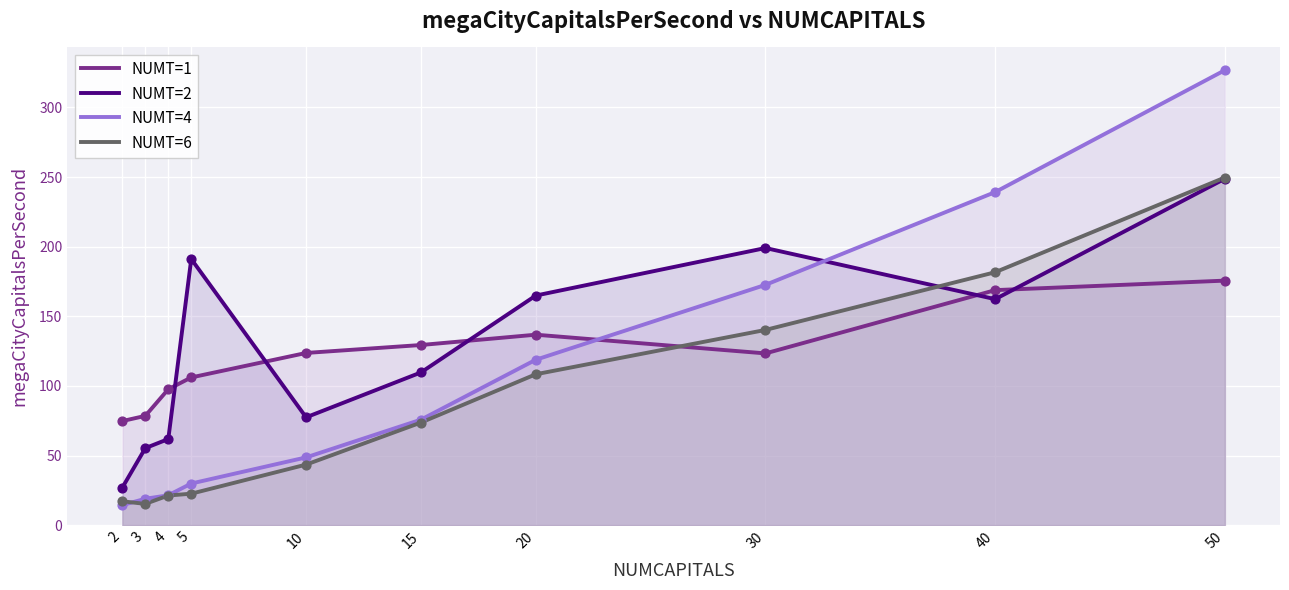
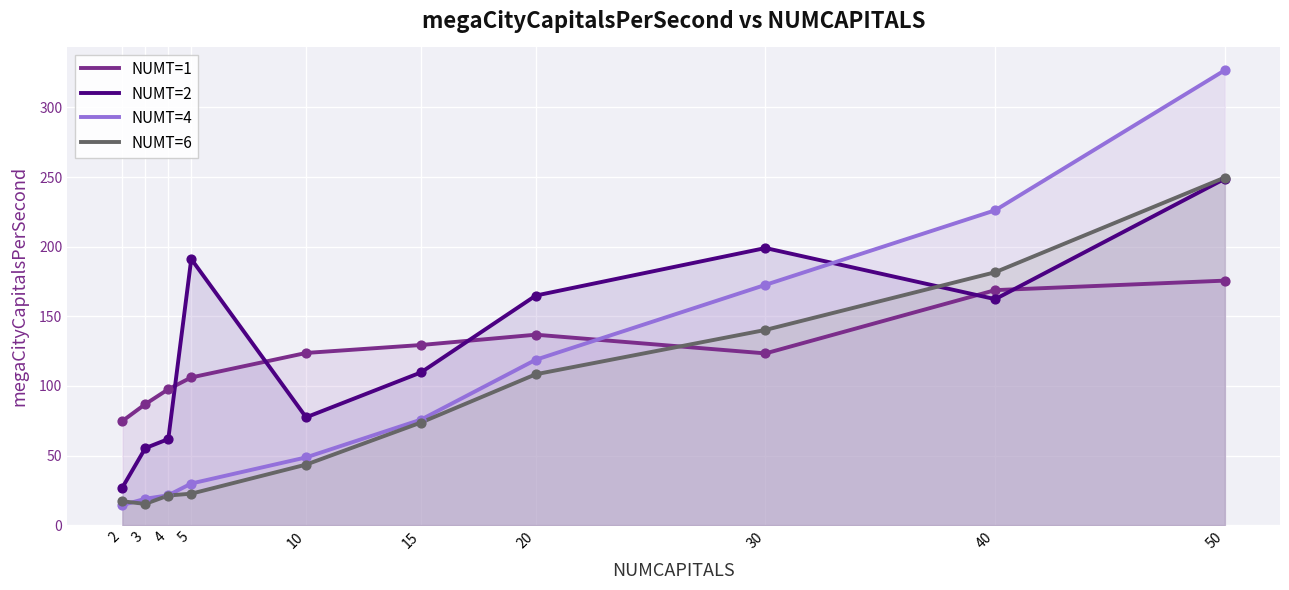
  {
    "NUMT=1": {
      "2": 75,
-     "3": 78,
+     "3": 87,
      "4": 98,
      "5": 106,
      "10": 124,
      "15": 129,
      "20": 137,
      "30": 123,
      "40": 169,
      "50": 176
    },
    "NUMT=2": {
      "2": 27,
      "3": 55,
      "4": 62,
      "5": 191,
      "10": 77,
      "15": 110,
      "20": 165,
      "30": 199,
      "40": 162
    },
    "NUMT=4": {
      "2": 14,
      "3": 19,
      "5": 30,
      "10": 49,
      "15": 76,
      "20": 119,
      "30": 173,
-     "40": 239,
+     "40": 226,
      "50": 327
    },
    "NUMT=6": {
      "2": 17,
      "3": 15,
      "5": 23,
      "10": 43,
      "15": 74,
      "20": 108,
      "30": 140,
      "40": 182
    }
  }
